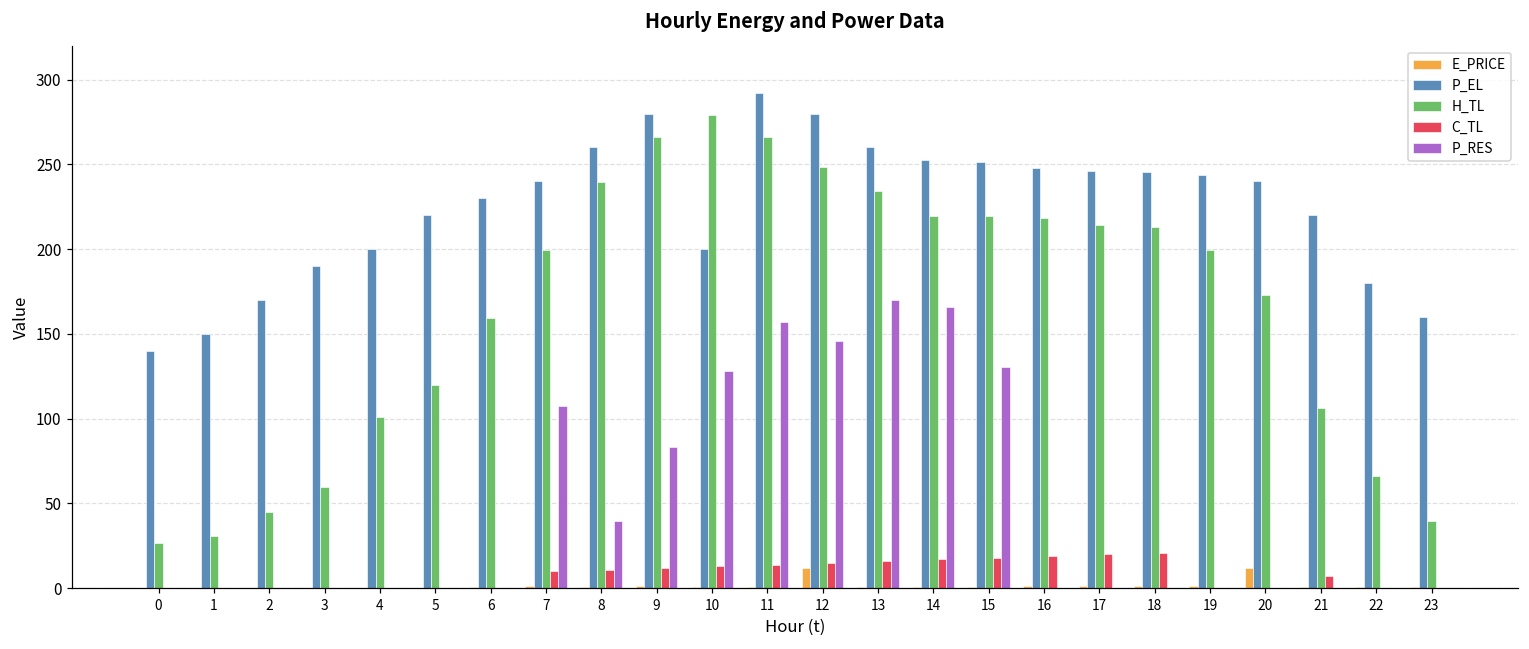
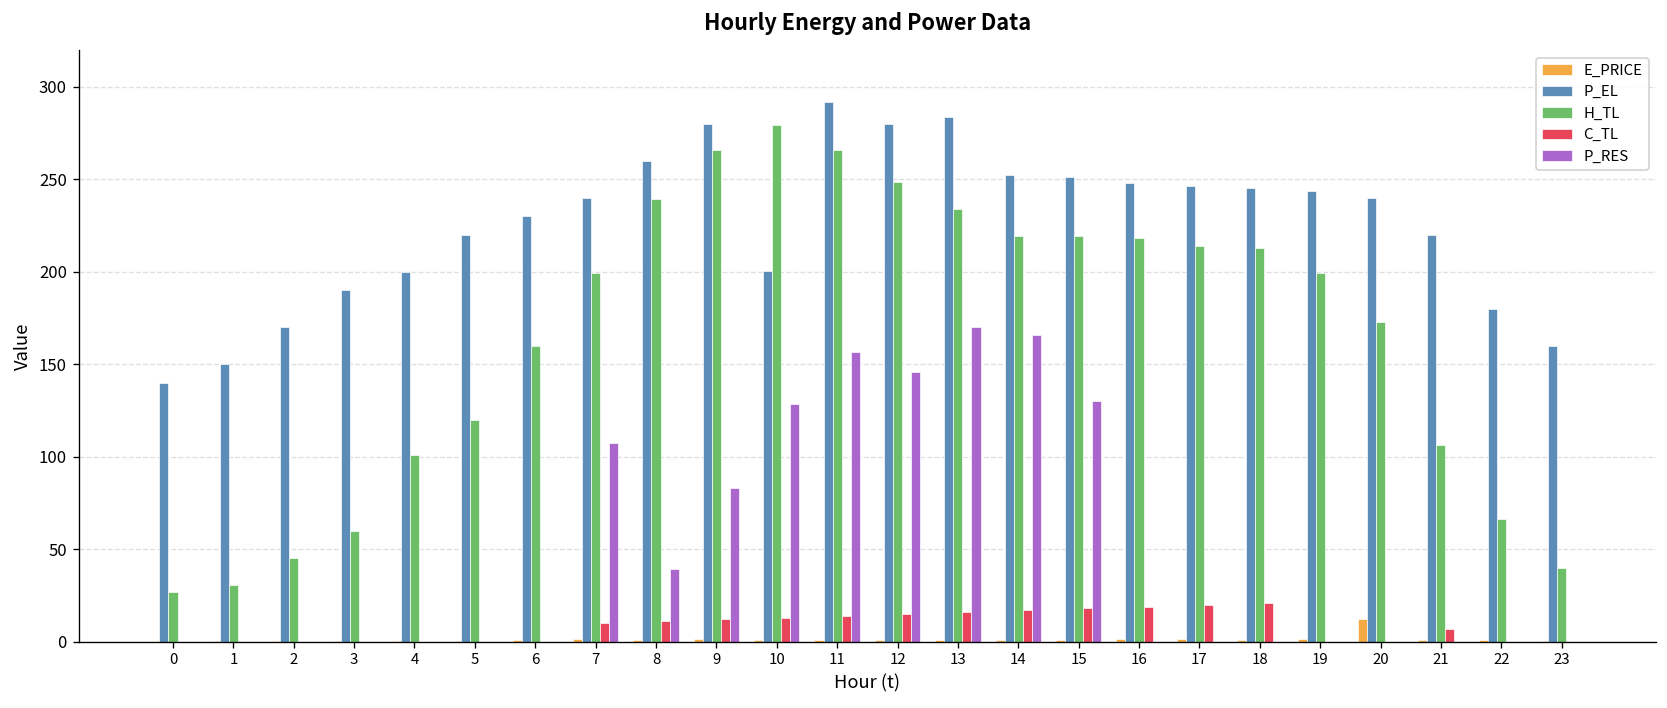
  {
    "E_PRICE": {
-     "12": 12,
+     "12": 1,
      "20": 12
    },
    "P_EL": {
      "0": 140,
      "1": 150,
      "2": 170,
      "3": 190,
      "4": 200,
      "5": 220,
      "6": 230,
      "7": 240,
      "8": 260,
      "9": 280,
      "10": 200,
      "11": 292,
      "12": 280,
-     "13": 260,
+     "13": 284,
      "14": 252,
      "15": 251,
      "16": 248,
      "17": 246,
      "18": 246,
      "19": 244,
      "20": 240,
      "21": 220,
      "22": 180,
      "23": 160
    },
    "H_TL": {
      "0": 27,
      "1": 31,
      "2": 45,
      "3": 60,
      "4": 101,
      "5": 120,
      "6": 160,
      "7": 200,
      "8": 239,
      "9": 266,
      "10": 279,
      "11": 266,
      "12": 249,
      "13": 234,
      "14": 219,
      "15": 220,
      "16": 218,
      "17": 214,
      "18": 213,
      "19": 200,
      "20": 173,
      "21": 106,
      "22": 66,
      "23": 40
    },
    "C_TL": {
      "0": 0,
      "1": 0,
      "2": 0,
      "3": 0,
      "4": 0,
      "5": 0,
      "6": 0,
      "7": 10,
      "8": 11,
      "9": 12,
      "10": 13,
      "11": 14,
      "12": 15,
      "13": 16,
      "14": 17,
      "15": 18,
      "16": 19,
      "17": 20,
      "18": 21,
      "19": 0,
      "20": 0,
      "21": 7,
      "22": 0,
      "23": 0
    },
    "P_RES": {
      "0": 0,
      "1": 0,
      "2": 0,
      "3": 0,
      "4": 0,
      "5": 0,
      "6": 0,
      "7": 107,
      "8": 39,
      "9": 83,
      "10": 128,
      "11": 157,
      "12": 146,
      "13": 170,
      "14": 166,
      "15": 130,
      "16": 0,
      "17": 0,
      "18": 0,
      "19": 0,
      "20": 0,
      "21": 0,
      "22": 0,
      "23": 0
    }
  }
